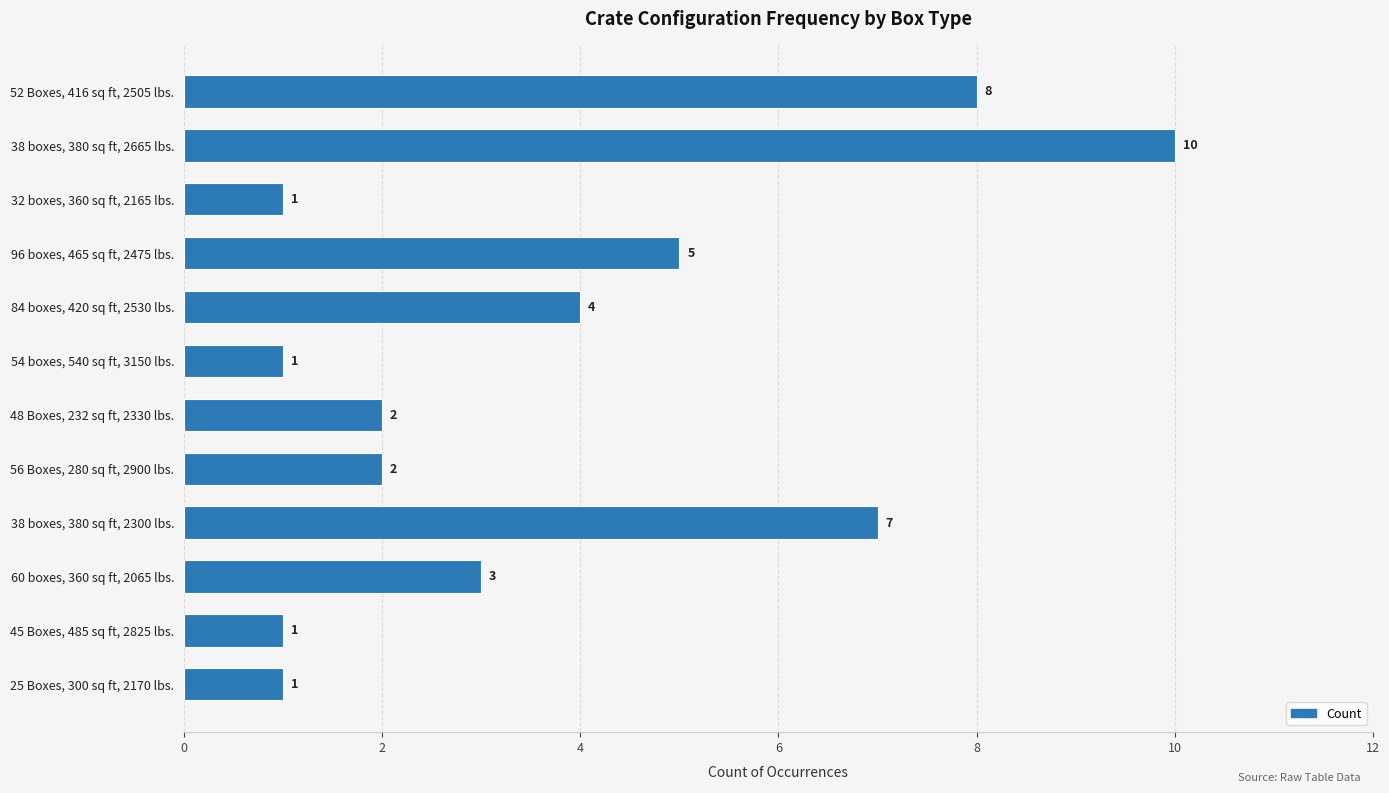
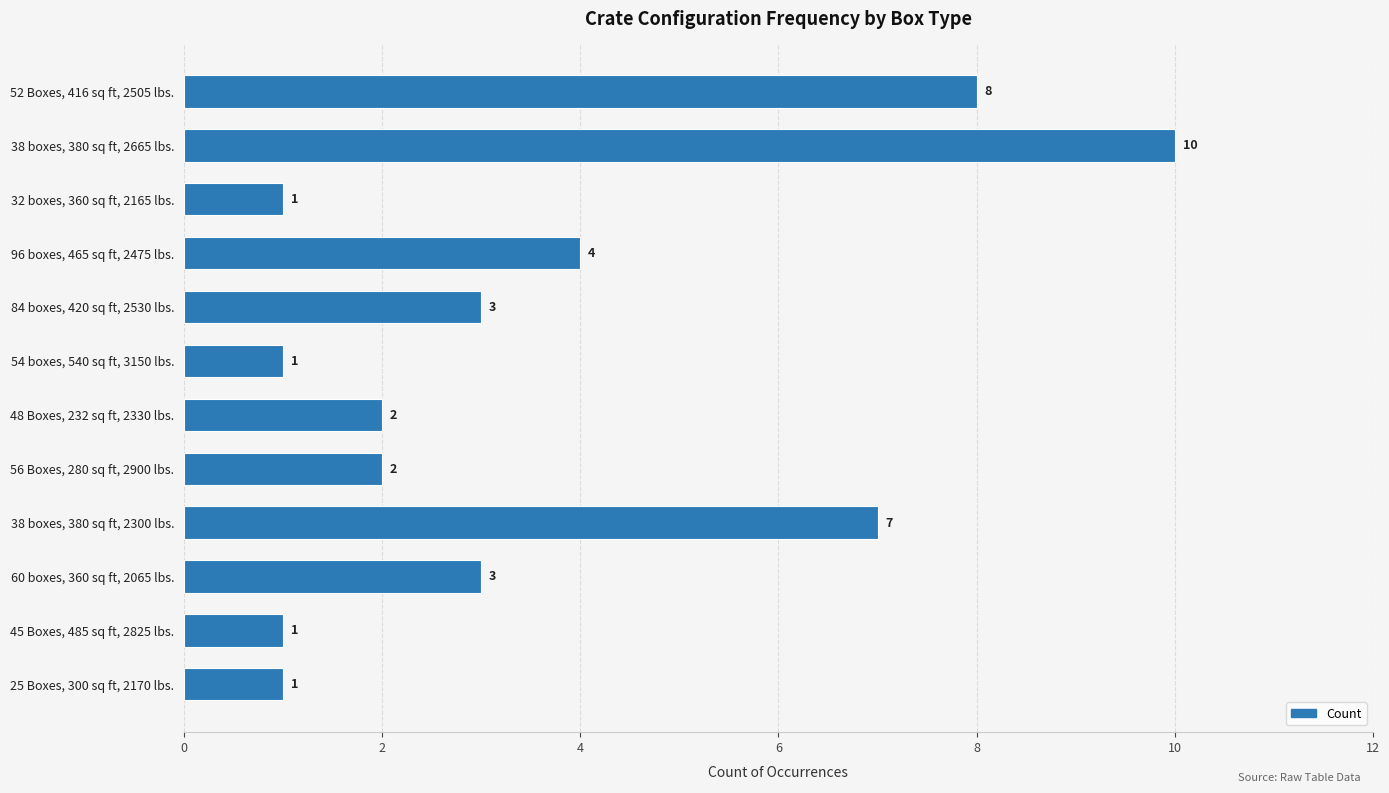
  {
    "52 Boxes, 416 sq ft, 2505 lbs.": 8,
    "38 boxes, 380 sq ft, 2665 lbs.": 10,
    "32 boxes, 360 sq ft, 2165 lbs.": 1,
-   "96 boxes, 465 sq ft, 2475 lbs.": 5,
-   "84 boxes, 420 sq ft, 2530 lbs.": 4,
+   "96 boxes, 465 sq ft, 2475 lbs.": 4,
+   "84 boxes, 420 sq ft, 2530 lbs.": 3,
    "54 boxes, 540 sq ft, 3150 lbs.": 1,
    "48 Boxes, 232 sq ft, 2330 lbs.": 2,
    "56 Boxes, 280 sq ft, 2900 lbs.": 2,
    "38 boxes, 380 sq ft, 2300 lbs.": 7,
    "60 boxes, 360 sq ft, 2065 lbs.": 3,
    "45 Boxes, 485 sq ft, 2825 lbs.": 1,
    "25 Boxes, 300 sq ft, 2170 lbs.": 1
  }
